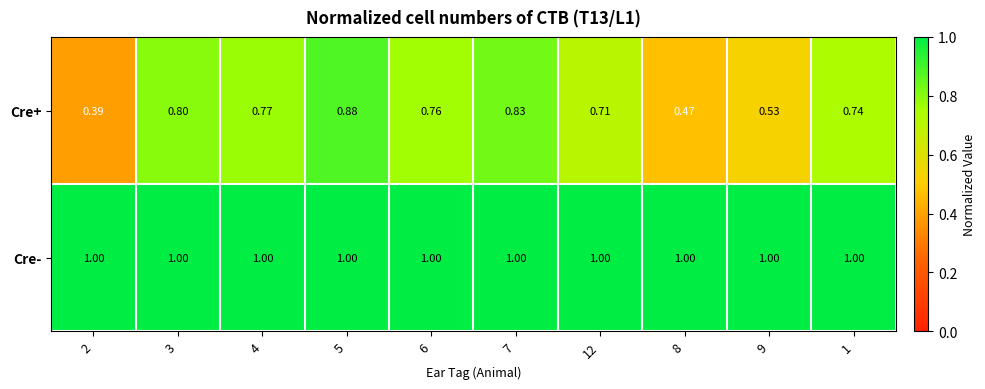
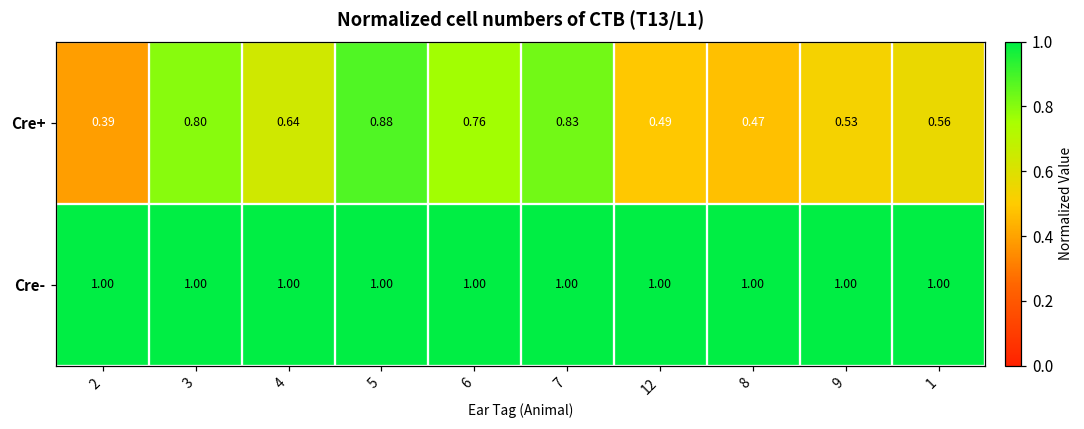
  {
    "Cre+": {
      "2": 0.39,
      "3": 0.80,
-     "4": 0.77,
+     "4": 0.64,
      "5": 0.88,
      "6": 0.76,
      "7": 0.83,
-     "12": 0.71,
+     "12": 0.49,
      "8": 0.47,
      "9": 0.53,
-     "1": 0.74
+     "1": 0.56
    },
    "Cre-": {
      "2": 1.00,
      "3": 1.00,
      "4": 1.00,
      "5": 1.00,
      "6": 1.00,
      "7": 1.00,
      "12": 1.00,
      "8": 1.00,
      "9": 1.00,
      "1": 1.00
    }
  }
